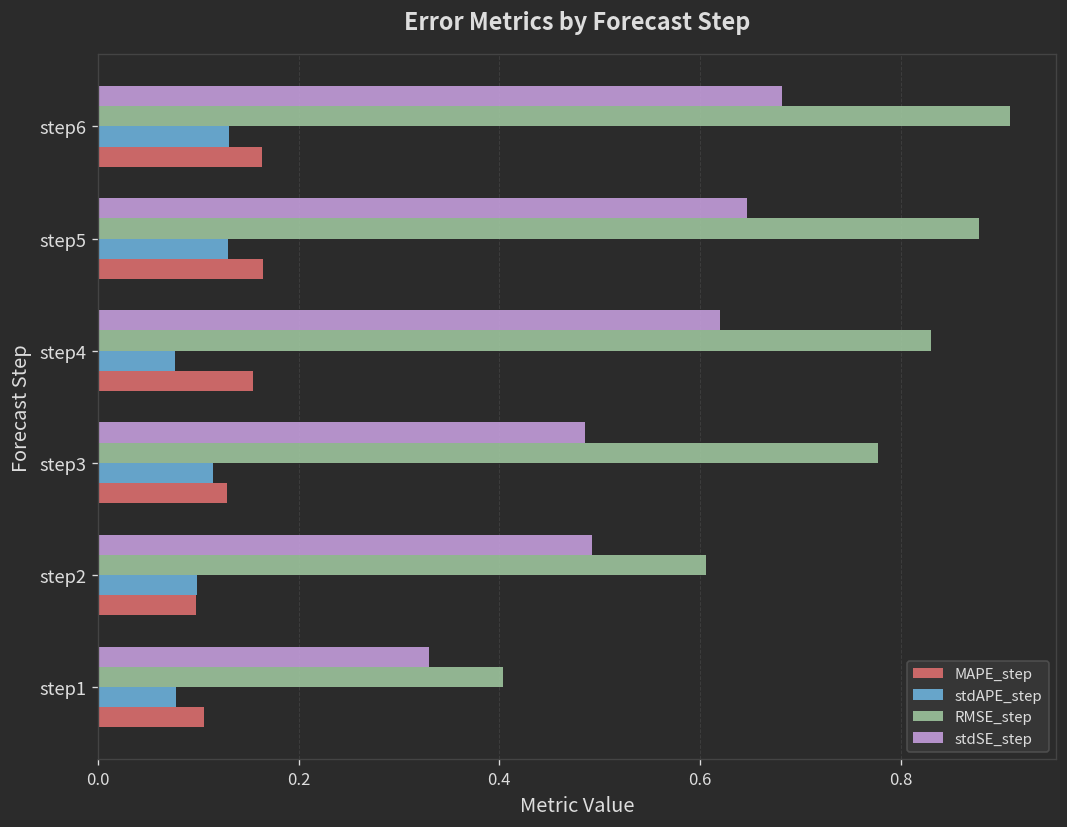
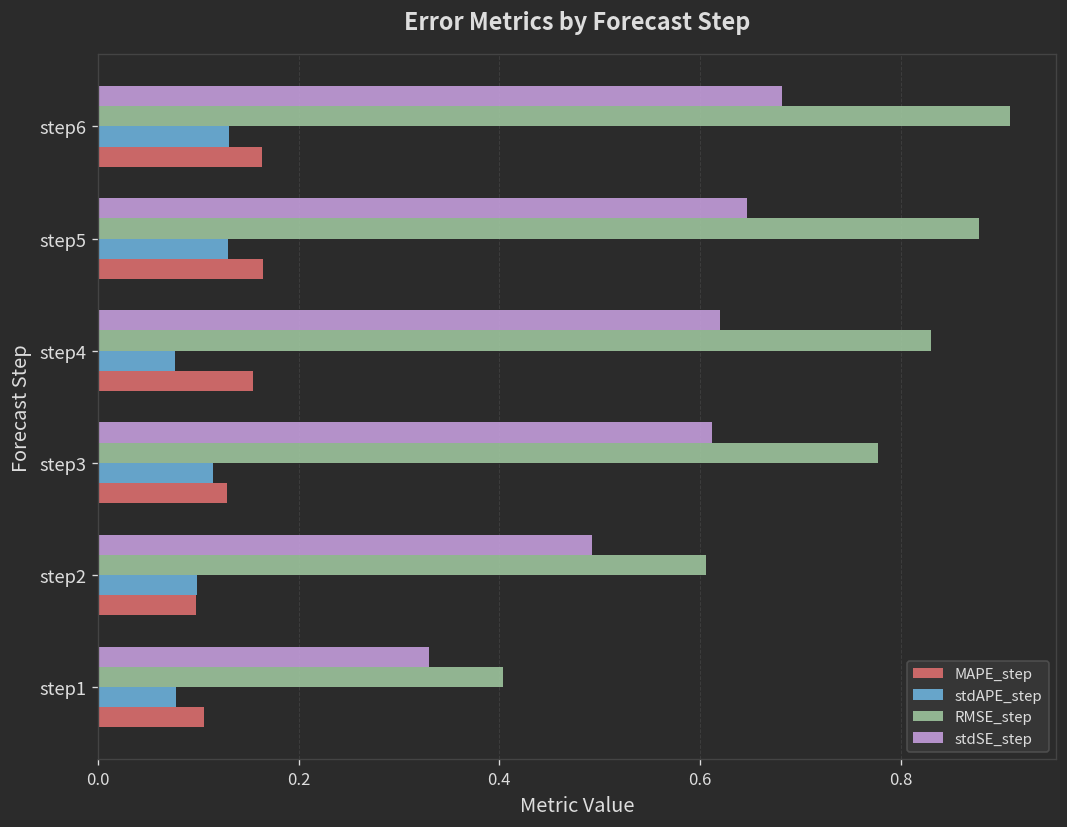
  {
    "MAPE_step": {
      "step6": 0.16,
      "step5": 0.16,
      "step4": 0.15,
      "step3": 0.13,
      "step2": 0.10,
      "step1": 0.11
    },
    "stdAPE_step": {
      "step6": 0.13,
      "step5": 0.13,
      "step4": 0.08,
      "step3": 0.11,
      "step2": 0.10,
      "step1": 0.08
    },
    "RMSE_step": {
      "step6": 0.91,
      "step5": 0.88,
      "step4": 0.83,
      "step3": 0.78,
      "step2": 0.61,
      "step1": 0.40
    },
    "stdSE_step": {
      "step6": 0.68,
      "step5": 0.65,
      "step4": 0.62,
-     "step3": 0.48,
+     "step3": 0.61,
      "step2": 0.49,
      "step1": 0.33
    }
  }
